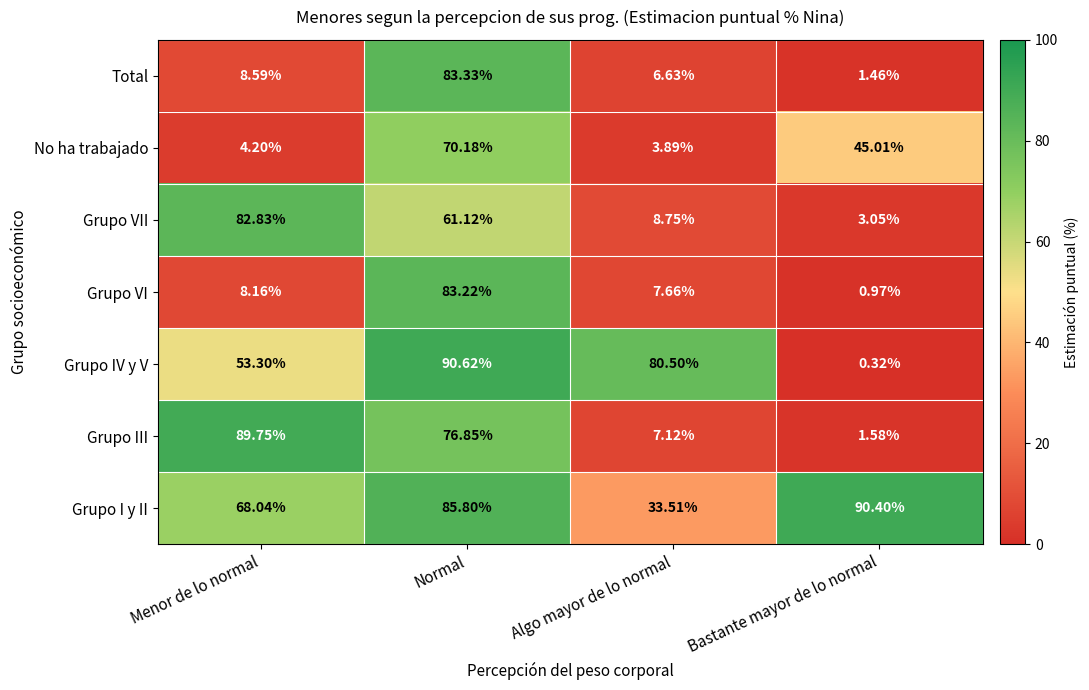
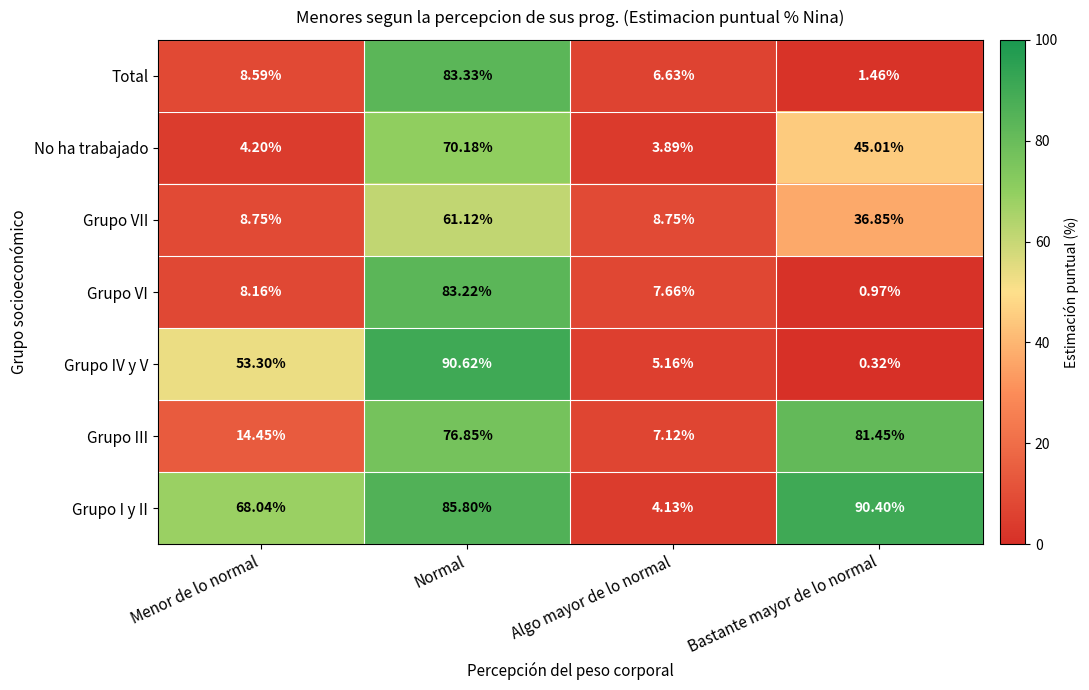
  {
    "Total": {
      "Menor de lo normal": "8.59%",
      "Normal": "83.33%",
      "Algo mayor de lo normal": "6.63%",
      "Bastante mayor de lo normal": "1.46%"
    },
    "No ha trabajado": {
      "Menor de lo normal": "4.20%",
      "Normal": "70.18%",
      "Algo mayor de lo normal": "3.89%",
      "Bastante mayor de lo normal": "45.01%"
    },
    "Grupo VII": {
-     "Menor de lo normal": "82.83%",
+     "Menor de lo normal": "8.75%",
      "Normal": "61.12%",
      "Algo mayor de lo normal": "8.75%",
-     "Bastante mayor de lo normal": "3.05%"
+     "Bastante mayor de lo normal": "36.85%"
    },
    "Grupo VI": {
      "Menor de lo normal": "8.16%",
      "Normal": "83.22%",
      "Algo mayor de lo normal": "7.66%",
      "Bastante mayor de lo normal": "0.97%"
    },
    "Grupo IV y V": {
      "Menor de lo normal": "53.30%",
      "Normal": "90.62%",
-     "Algo mayor de lo normal": "80.50%",
+     "Algo mayor de lo normal": "5.16%",
      "Bastante mayor de lo normal": "0.32%"
    },
    "Grupo III": {
-     "Menor de lo normal": "89.75%",
+     "Menor de lo normal": "14.45%",
      "Normal": "76.85%",
      "Algo mayor de lo normal": "7.12%",
-     "Bastante mayor de lo normal": "1.58%"
+     "Bastante mayor de lo normal": "81.45%"
    },
    "Grupo I y II": {
      "Menor de lo normal": "68.04%",
      "Normal": "85.80%",
-     "Algo mayor de lo normal": "33.51%",
+     "Algo mayor de lo normal": "4.13%",
      "Bastante mayor de lo normal": "90.40%"
    }
  }
